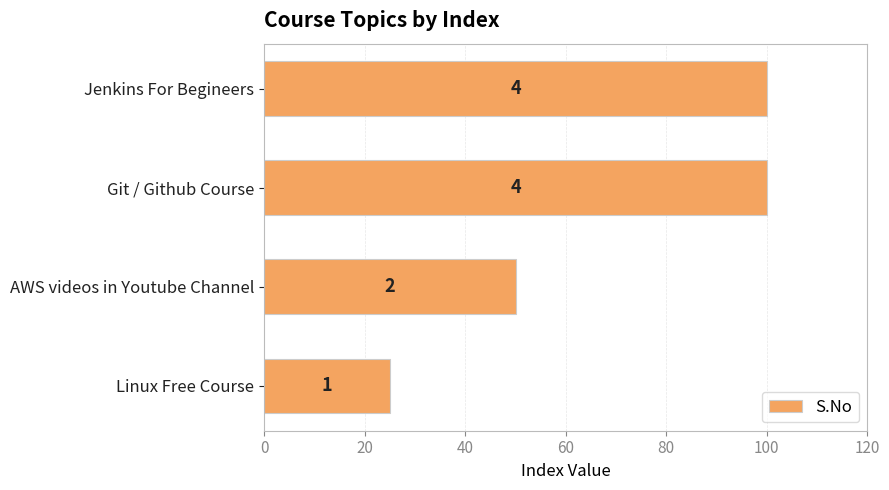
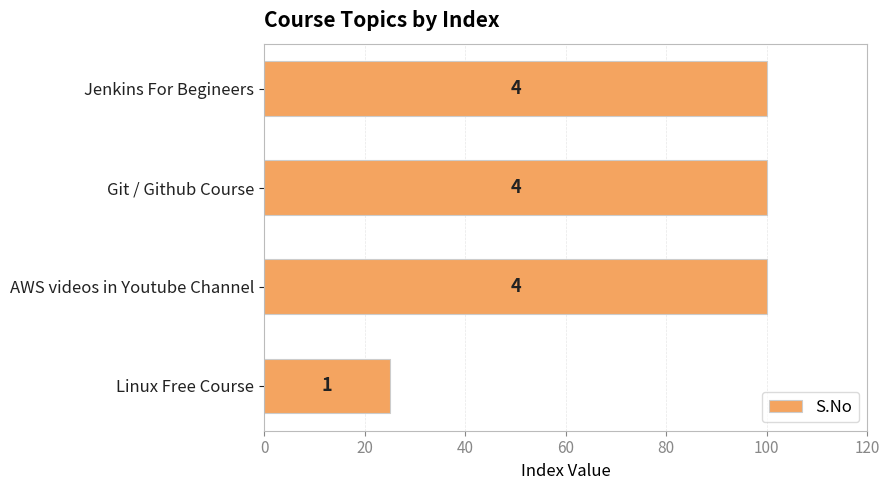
  {
-   "AWS videos in Youtube Channel": 2
+   "AWS videos in Youtube Channel": 4
  }
